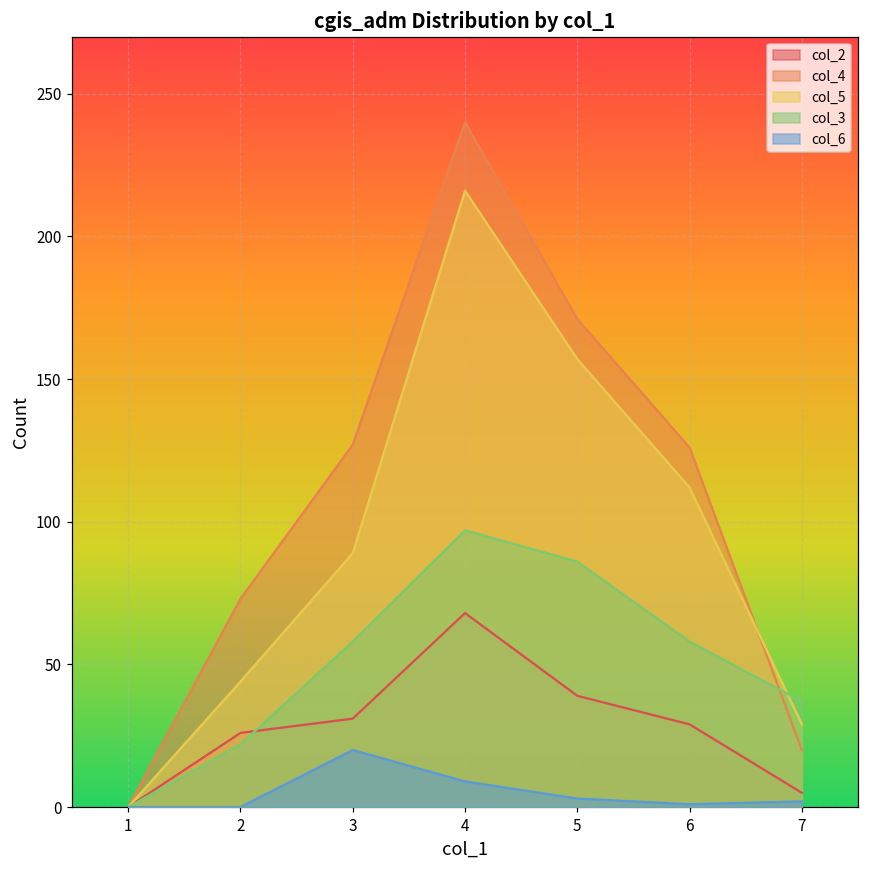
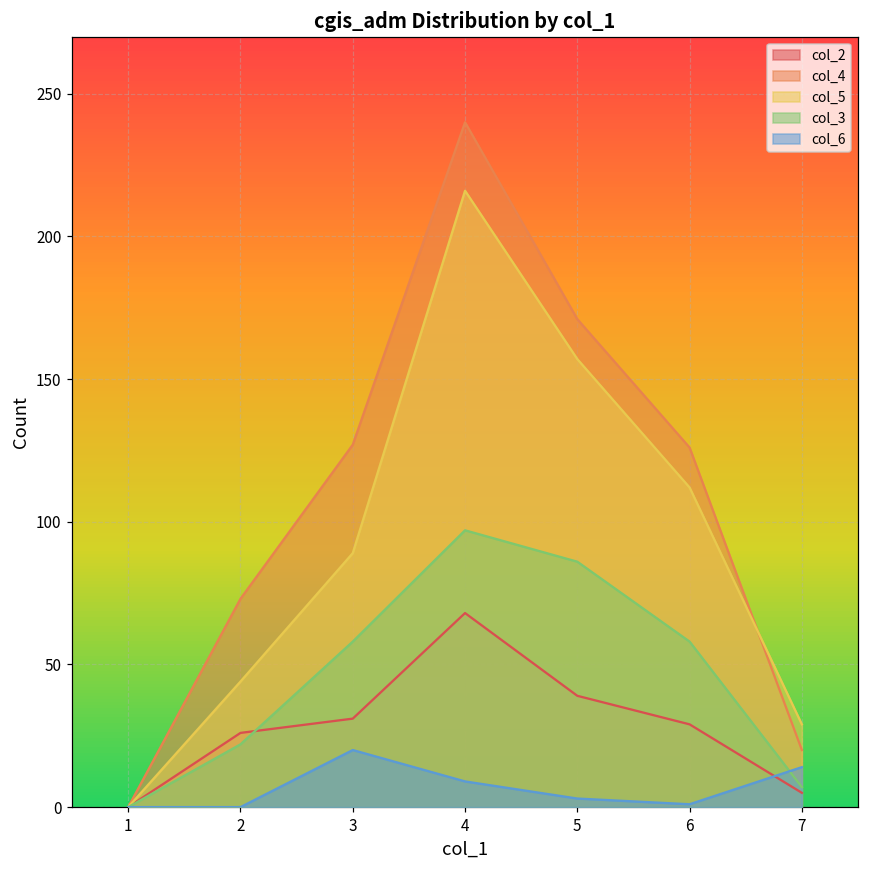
  {
    "col_3": {
      "2": 22,
      "3": 58,
      "4": 97,
      "5": 86,
      "6": 58,
-     "7": 37
+     "7": 7
    },
    "col_6": {
      "2": 0,
      "3": 20,
      "4": 9,
      "5": 3,
      "6": 1,
-     "7": 2
+     "7": 14
    }
  }
